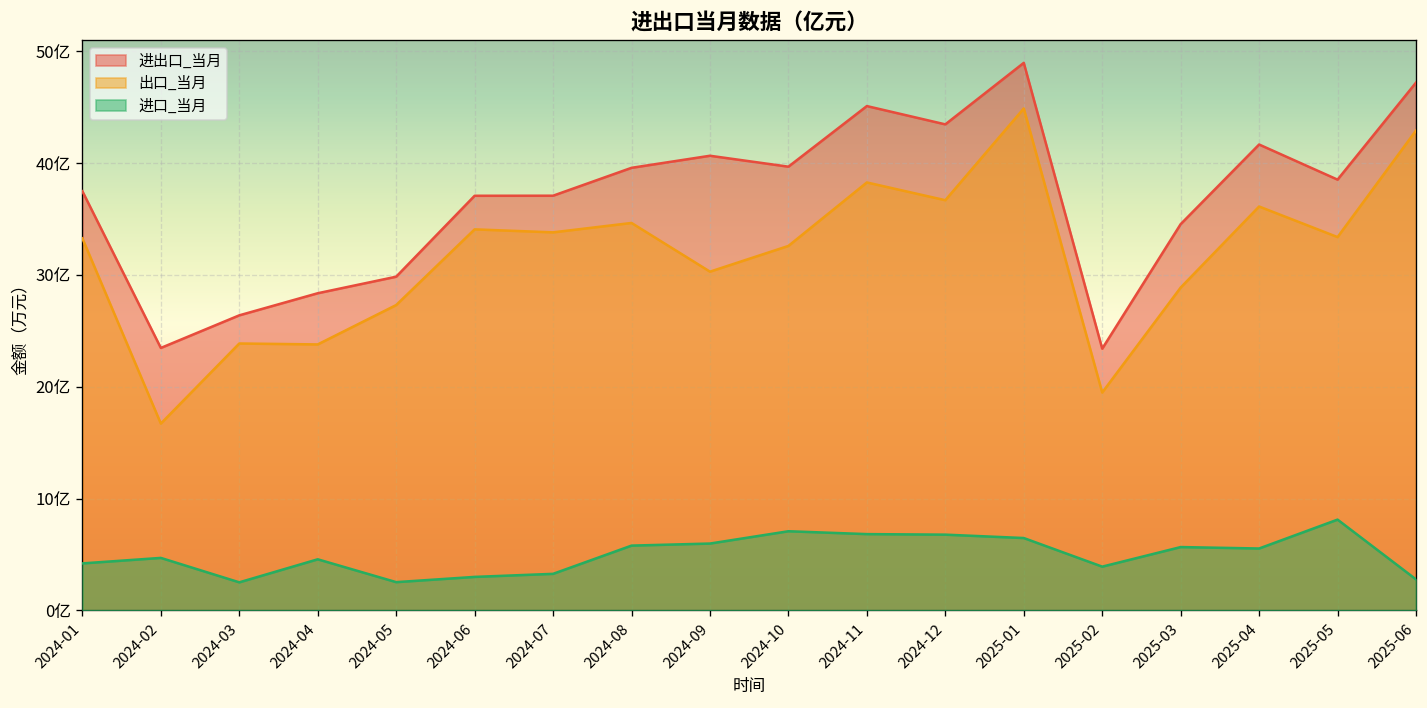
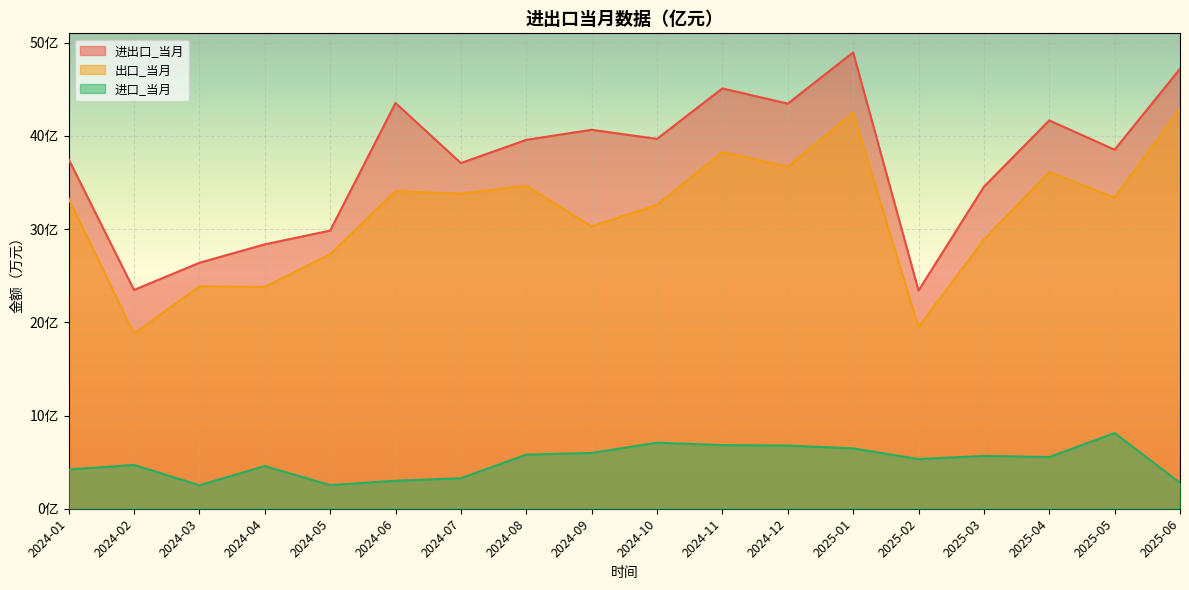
  {
    "进出口_当月": {
      "2024-01": "37亿",
      "2024-02": "23亿",
      "2024-03": "26亿",
      "2024-04": "28亿",
      "2024-05": "30亿",
-     "2024-06": "37亿",
+     "2024-06": "44亿",
      "2024-07": "37亿",
      "2024-08": "40亿",
      "2024-09": "41亿",
      "2024-10": "40亿",
      "2024-11": "45亿",
      "2024-12": "43亿",
      "2025-01": "49亿",
      "2025-02": "23亿",
      "2025-03": "35亿",
      "2025-04": "42亿",
      "2025-05": "39亿",
      "2025-06": "47亿"
    },
    "出口_当月": {
      "2024-01": "33亿",
-     "2024-02": "17亿",
+     "2024-02": "19亿",
      "2024-03": "24亿",
      "2024-04": "24亿",
      "2024-05": "27亿",
      "2024-06": "34亿",
      "2024-07": "34亿",
      "2024-08": "35亿",
      "2024-09": "30亿",
      "2024-10": "33亿",
      "2024-11": "38亿",
      "2024-12": "37亿",
-     "2025-01": "45亿",
+     "2025-01": "42亿",
      "2025-02": "19亿",
      "2025-03": "29亿",
      "2025-04": "36亿",
      "2025-05": "33亿",
      "2025-06": "43亿"
    },
    "进口_当月": {
      "2024-01": "4亿",
      "2024-02": "5亿",
      "2024-03": "3亿",
      "2024-04": "5亿",
      "2024-05": "3亿",
      "2024-06": "3亿",
      "2024-07": "3亿",
      "2024-08": "6亿",
      "2024-09": "6亿",
      "2024-10": "7亿",
      "2024-11": "7亿",
      "2024-12": "7亿",
      "2025-01": "6亿",
-     "2025-02": "4亿",
+     "2025-02": "5亿",
      "2025-03": "6亿",
      "2025-04": "6亿",
      "2025-05": "8亿",
      "2025-06": "3亿"
    }
  }
